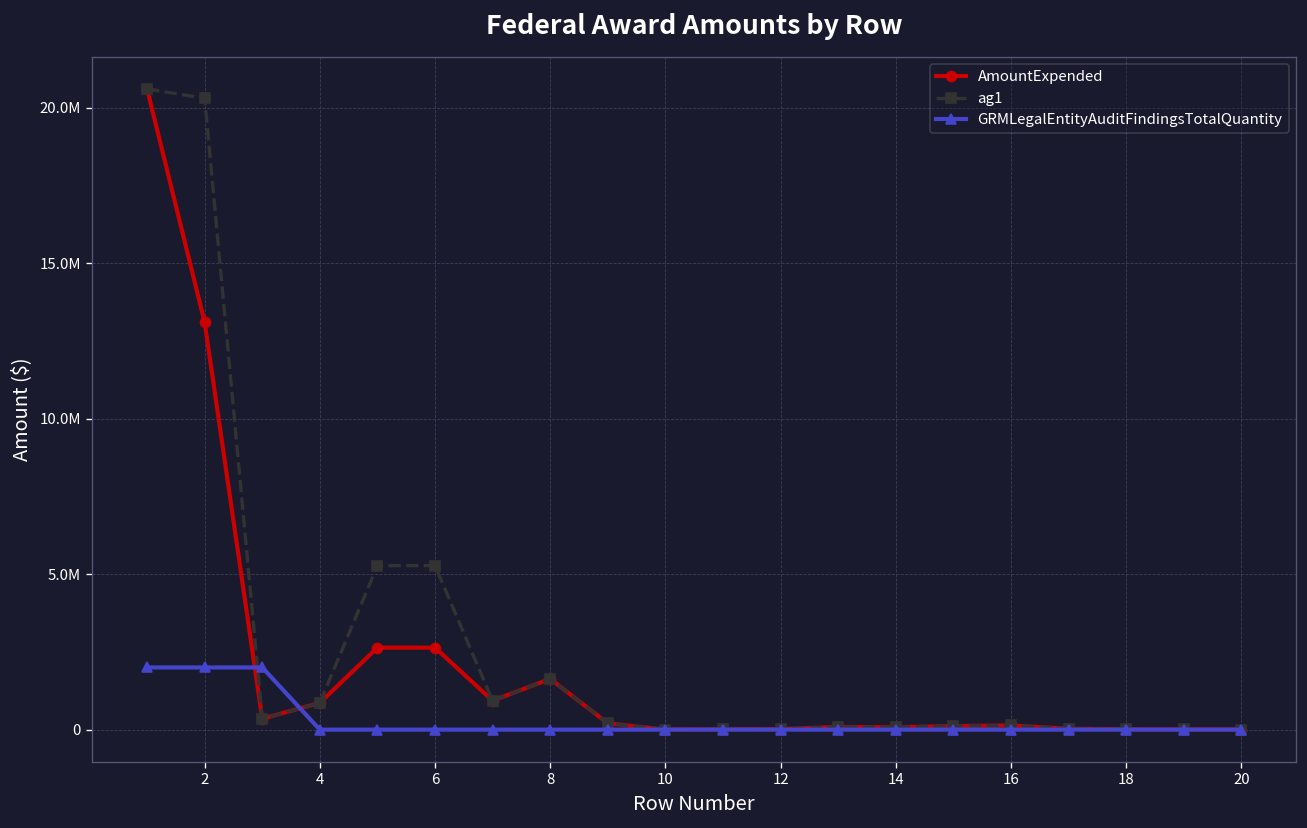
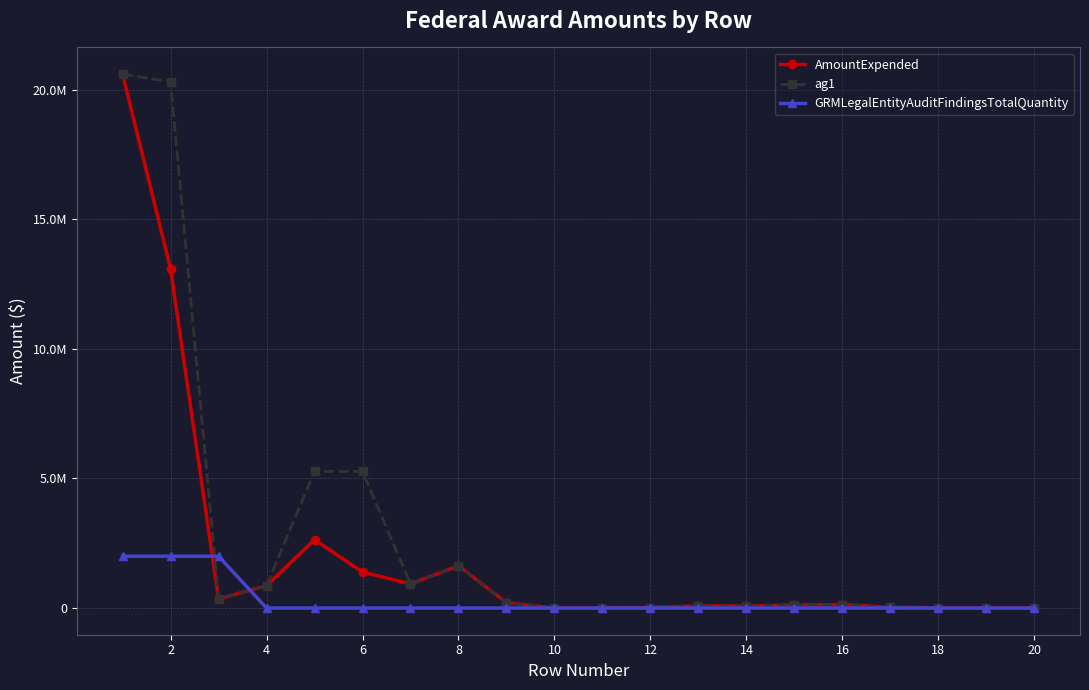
  {
    "AmountExpended": {
      "2": 13100000,
-     "6": 2600000
+     "6": 1400000
    },
    "ag1": {
      "2": 20300000,
      "6": 5300000
    },
    "GRMLegalEntityAuditFindingsTotalQuantity": {
      "2": 2000000,
      "4": 0,
      "6": 0,
      "8": 0,
      "16": 0
    }
  }
